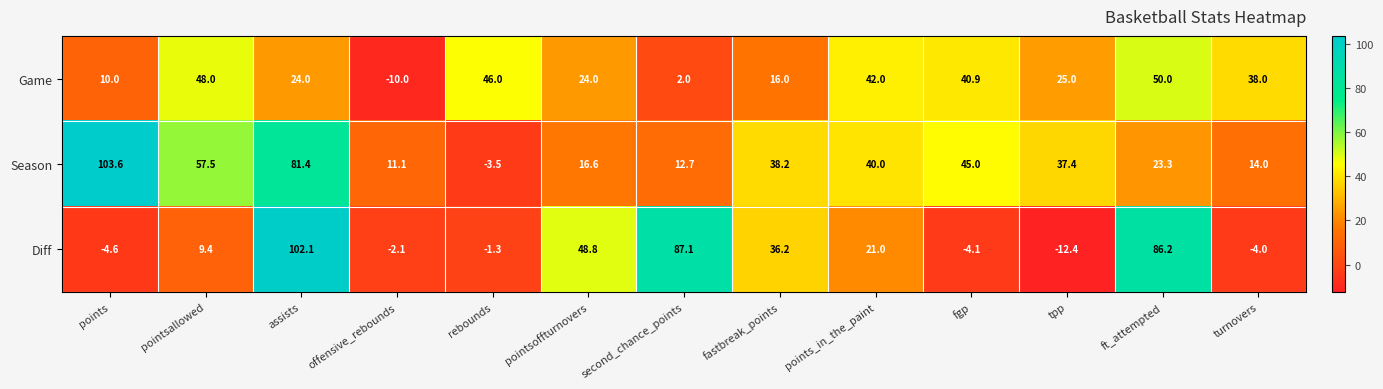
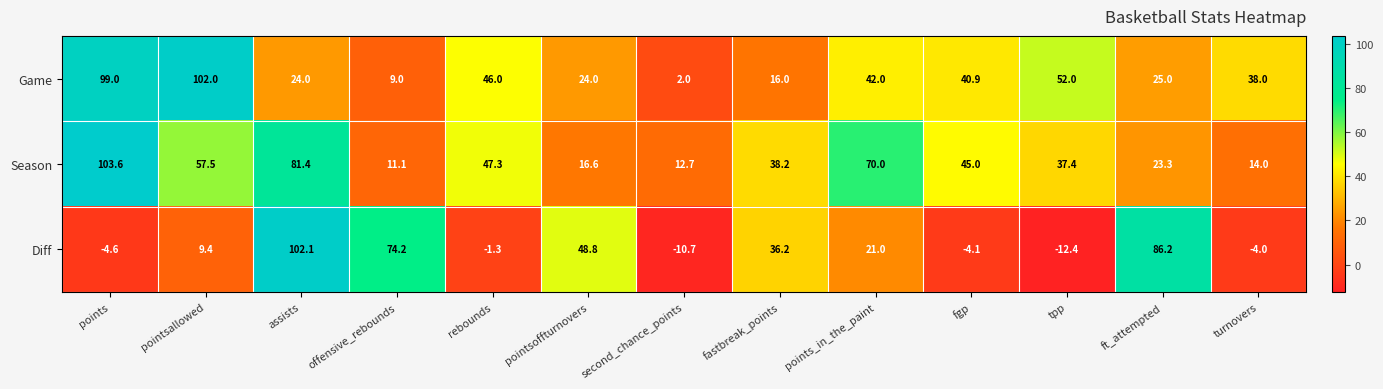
  {
    "Game": {
-     "points": 10.0,
-     "pointsallowed": 48.0,
+     "points": 99.0,
+     "pointsallowed": 102.0,
      "assists": 24.0,
-     "offensive_rebounds": -10.0,
+     "offensive_rebounds": 9.0,
      "rebounds": 46.0,
      "pointsoffturnovers": 24.0,
      "second_chance_points": 2.0,
      "fastbreak_points": 16.0,
      "points_in_the_paint": 42.0,
      "fgp": 40.9,
-     "tpp": 25.0,
-     "ft_attempted": 50.0,
+     "tpp": 52.0,
+     "ft_attempted": 25.0,
      "turnovers": 38.0
    },
    "Season": {
      "points": 103.6,
      "pointsallowed": 57.5,
      "assists": 81.4,
      "offensive_rebounds": 11.1,
-     "rebounds": -3.5,
+     "rebounds": 47.3,
      "pointsoffturnovers": 16.6,
      "second_chance_points": 12.7,
      "fastbreak_points": 38.2,
-     "points_in_the_paint": 40.0,
+     "points_in_the_paint": 70.0,
      "fgp": 45.0,
      "tpp": 37.4,
      "ft_attempted": 23.3,
      "turnovers": 14.0
    },
    "Diff": {
      "points": -4.6,
      "pointsallowed": 9.4,
      "assists": 102.1,
-     "offensive_rebounds": -2.1,
+     "offensive_rebounds": 74.2,
      "rebounds": -1.3,
      "pointsoffturnovers": 48.8,
-     "second_chance_points": 87.1,
+     "second_chance_points": -10.7,
      "fastbreak_points": 36.2,
      "points_in_the_paint": 21.0,
      "fgp": -4.1,
      "tpp": -12.4,
      "ft_attempted": 86.2,
      "turnovers": -4.0
    }
  }
